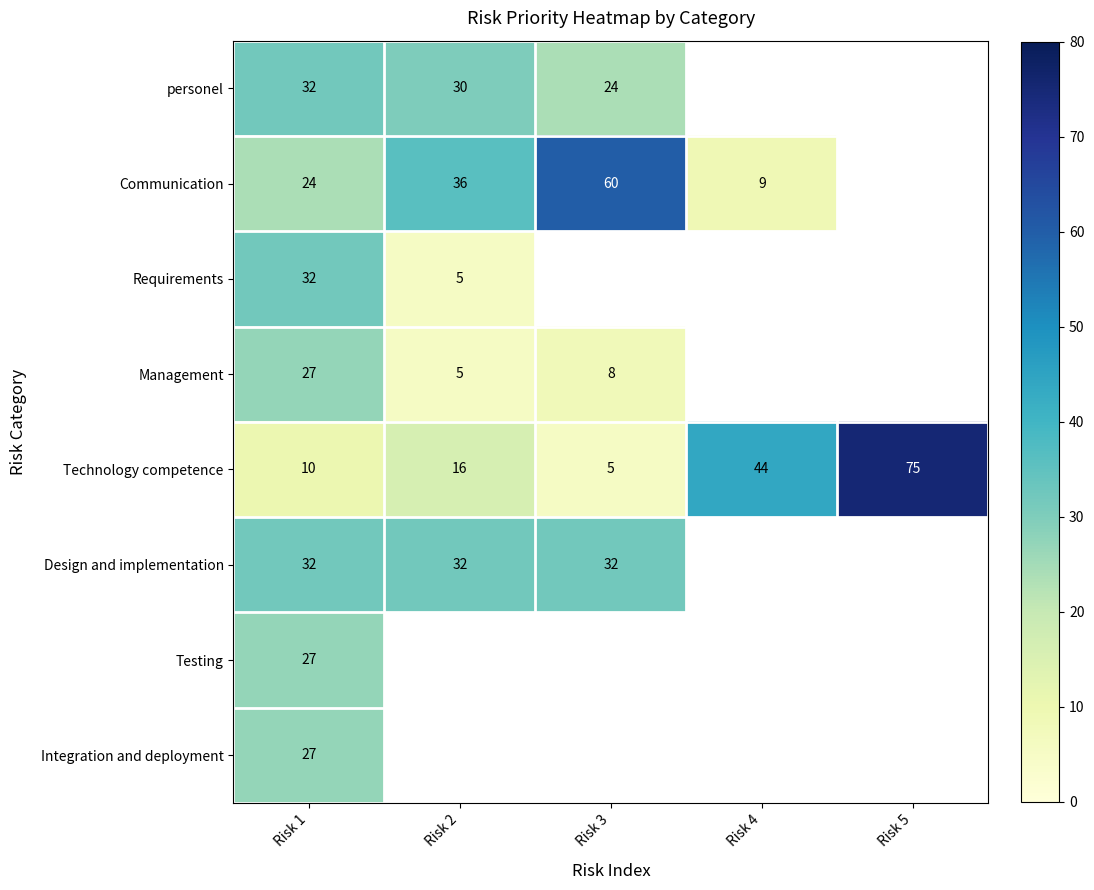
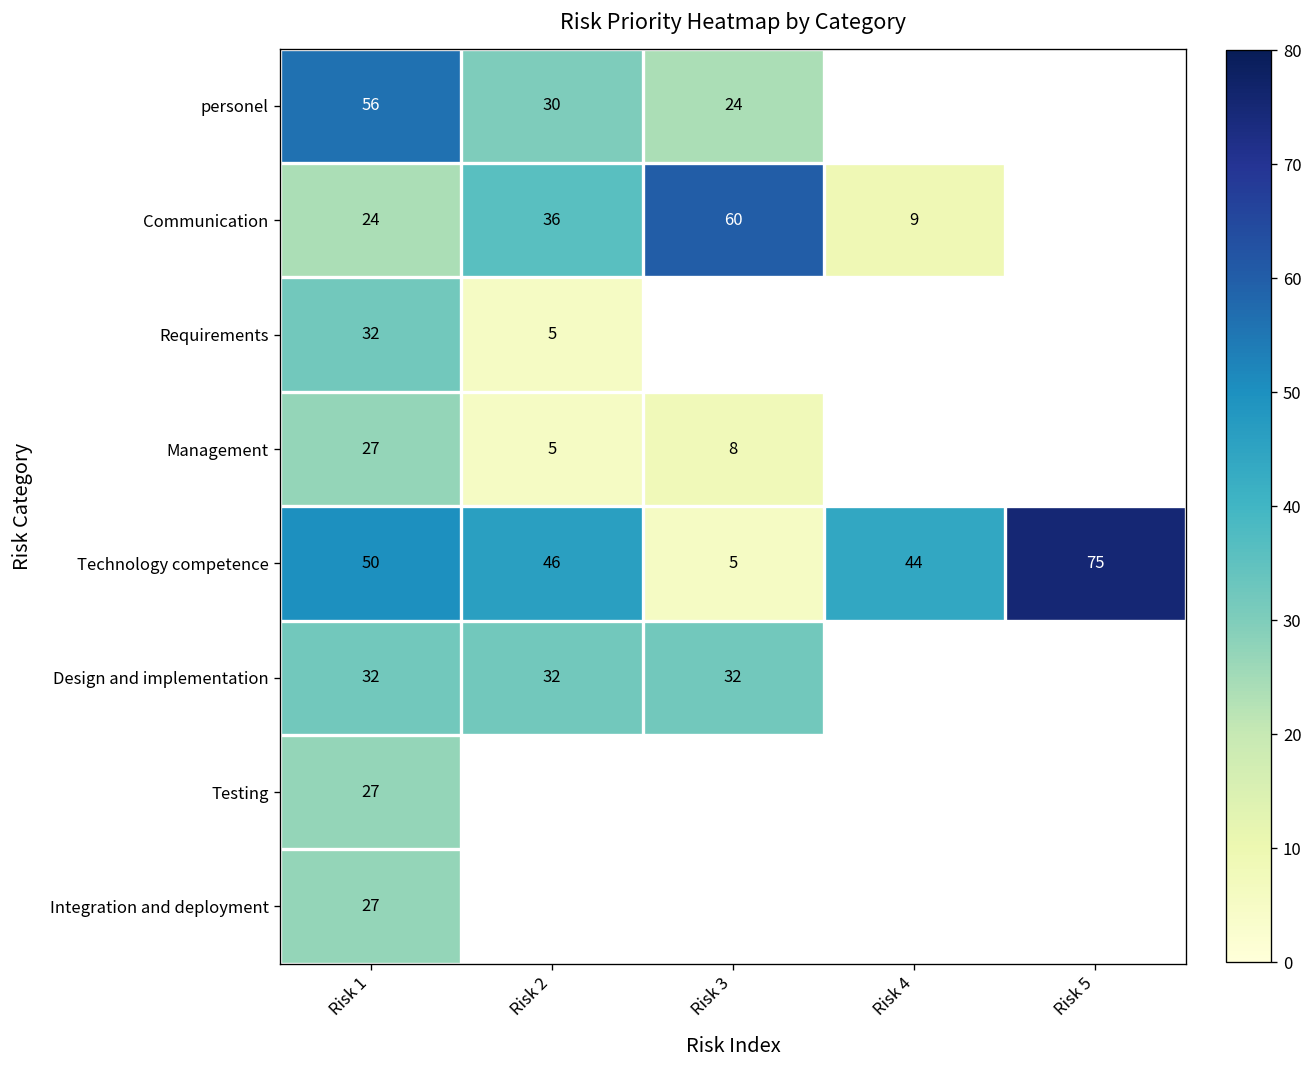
  {
    "personel": {
-     "Risk 1": 32,
+     "Risk 1": 56,
      "Risk 2": 30,
      "Risk 3": 24
    },
    "Communication": {
      "Risk 1": 24,
      "Risk 2": 36,
      "Risk 3": 60,
      "Risk 4": 9
    },
    "Requirements": {
      "Risk 1": 32,
      "Risk 2": 5
    },
    "Management": {
      "Risk 1": 27,
      "Risk 2": 5,
      "Risk 3": 8
    },
    "Technology competence": {
-     "Risk 1": 10,
-     "Risk 2": 16,
+     "Risk 1": 50,
+     "Risk 2": 46,
      "Risk 3": 5,
      "Risk 4": 44,
      "Risk 5": 75
    },
    "Design and implementation": {
      "Risk 1": 32,
      "Risk 2": 32,
      "Risk 3": 32
    },
    "Testing": {
      "Risk 1": 27
    },
    "Integration and deployment": {
      "Risk 1": 27
    }
  }
